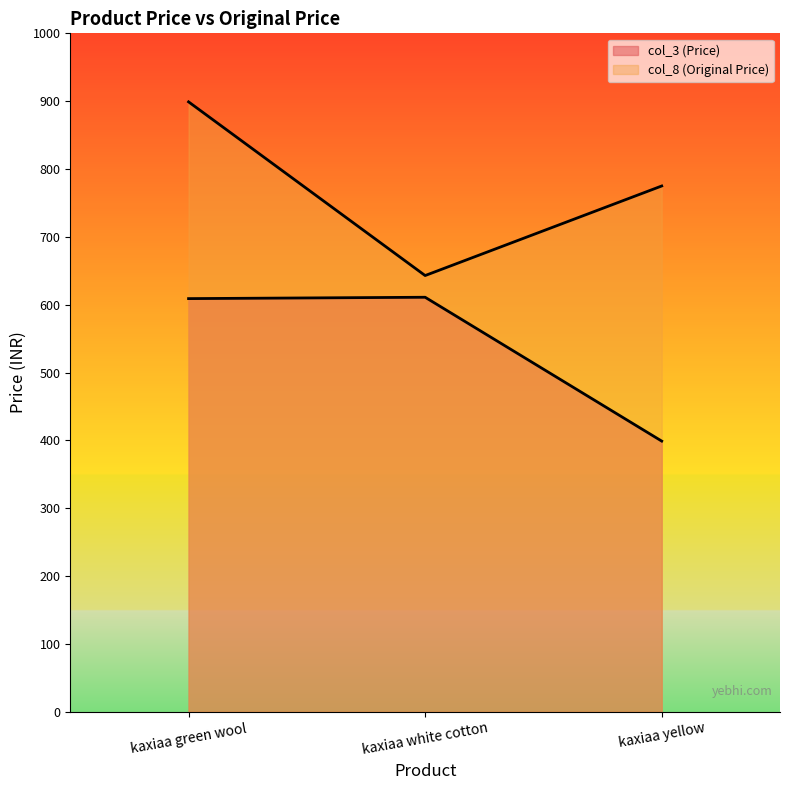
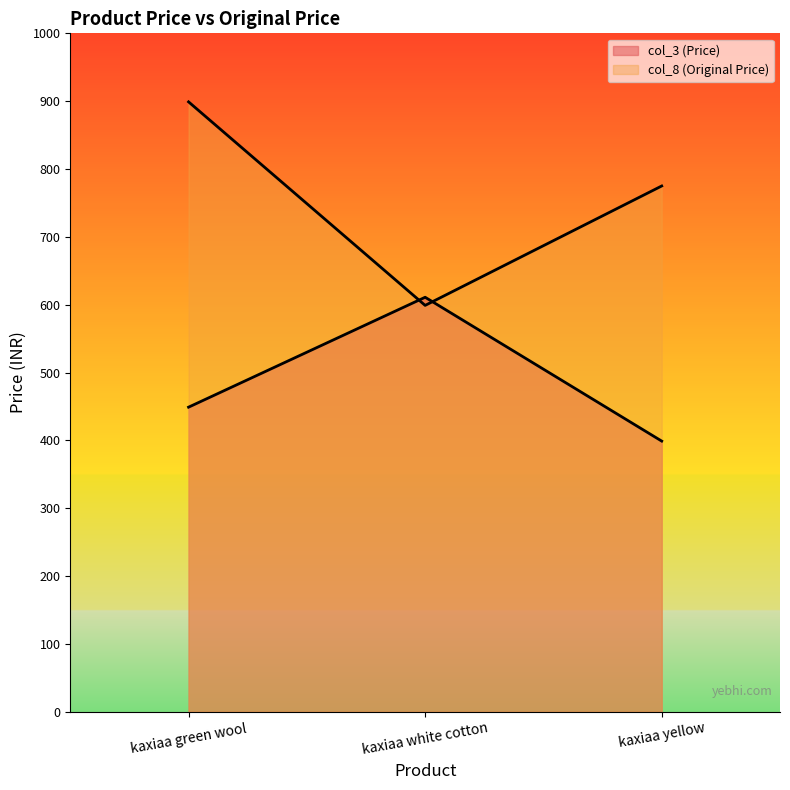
  {
    "col_3 (Price)": {
-     "kaxiaa green wool": 610,
+     "kaxiaa green wool": 450,
      "kaxiaa white cotton": 610,
      "kaxiaa yellow": 400
    },
    "col_8 (Original Price)": {
      "kaxiaa green wool": 900,
-     "kaxiaa white cotton": 640,
+     "kaxiaa white cotton": 600,
      "kaxiaa yellow": 780
    }
  }
